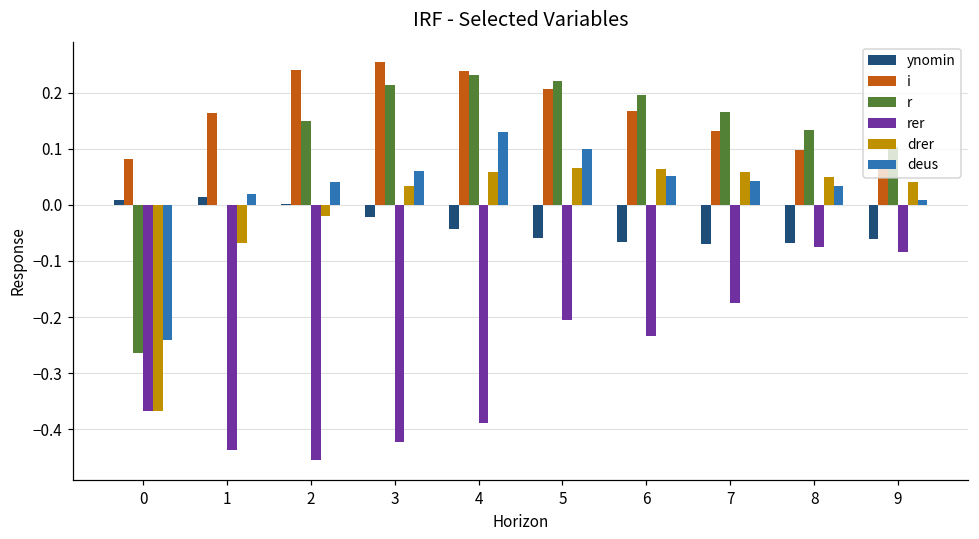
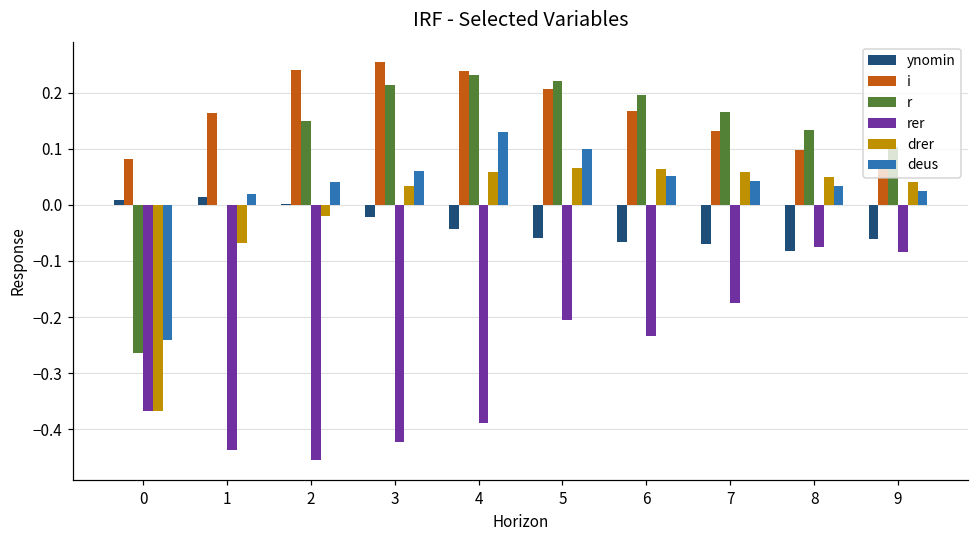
  {
    "ynomin": {
      "0": 0.01,
      "1": 0.01,
      "3": -0.02,
      "4": -0.04,
      "5": -0.06,
      "6": -0.07,
      "7": -0.07,
-     "8": -0.07,
+     "8": -0.08,
      "9": -0.06
    },
    "r": {
      "0": -0.26,
      "2": 0.15,
      "3": 0.21,
      "4": 0.23,
      "5": 0.22,
      "6": 0.20,
      "7": 0.17,
      "8": 0.13
    },
    "rer": {
      "0": -0.37,
      "1": -0.44,
      "2": -0.46,
      "3": -0.42,
      "4": -0.39,
      "5": -0.21,
      "6": -0.23,
      "7": -0.18,
      "8": -0.08,
      "9": -0.08
    },
    "deus": {
      "0": -0.24,
      "1": 0.02,
      "2": 0.04,
      "3": 0.06,
      "4": 0.13,
      "5": 0.10,
      "6": 0.05,
      "7": 0.04,
      "8": 0.03,
-     "9": 0.01
+     "9": 0.02
    }
  }
